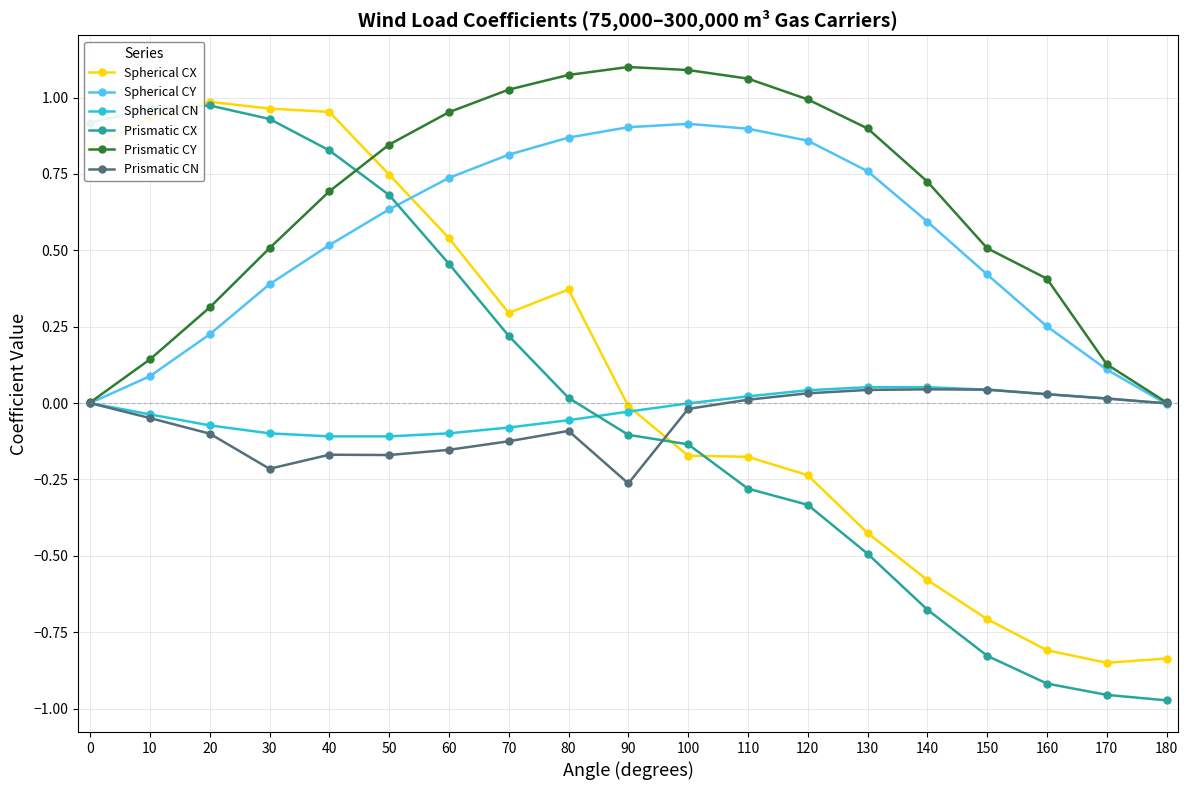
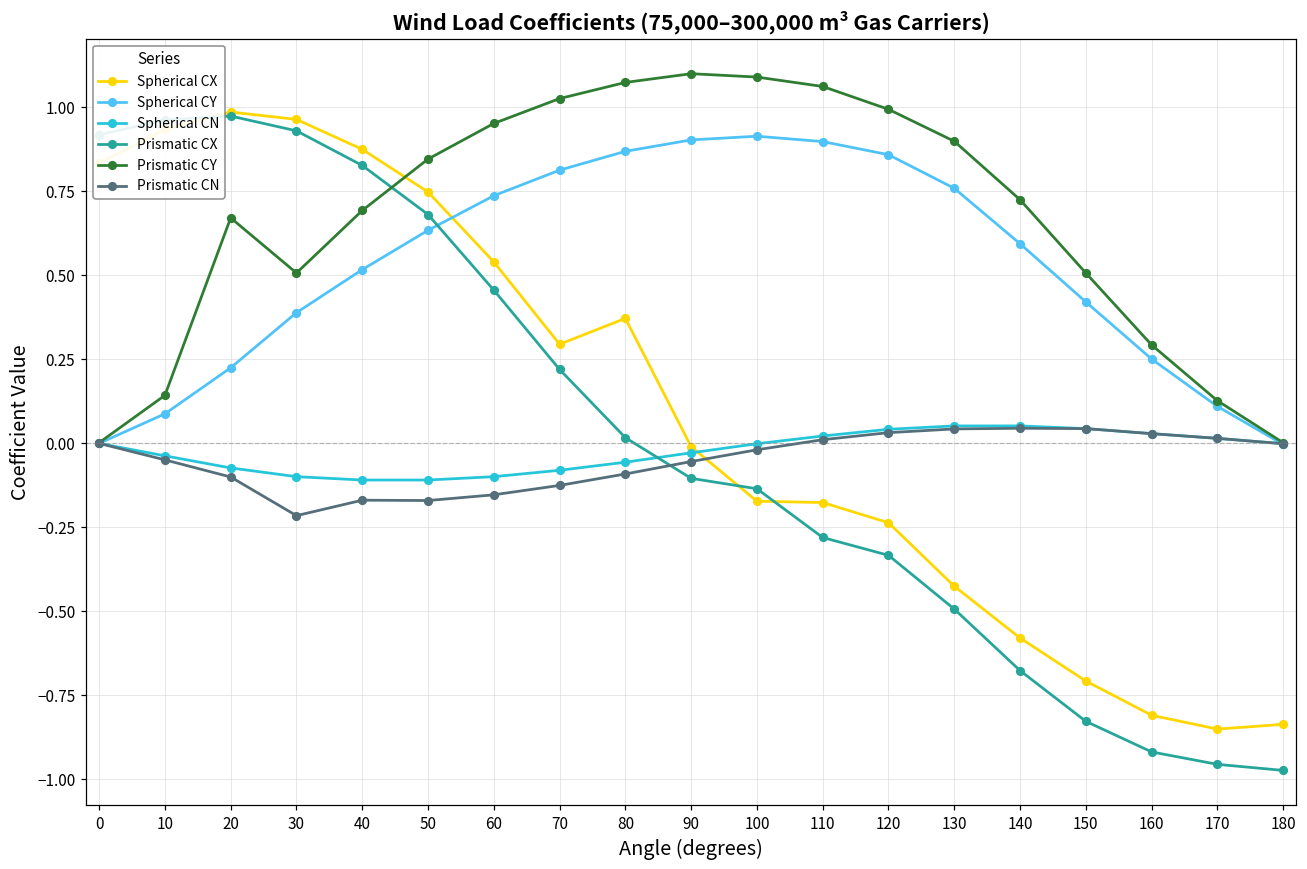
  {
    "Spherical CX": {
      "20": 0.99,
      "30": 0.96,
-     "40": 0.95,
+     "40": 0.88,
      "50": 0.75,
      "60": 0.54,
      "70": 0.30,
      "80": 0.37,
      "90": -0.01,
      "100": -0.17,
      "110": -0.18,
      "120": -0.24,
      "130": -0.43,
      "140": -0.58,
      "150": -0.71,
      "160": -0.81,
      "170": -0.85,
      "180": -0.84
    },
    "Prismatic CX": {
      "20": 0.97,
      "30": 0.93,
      "40": 0.83,
      "50": 0.68,
      "60": 0.46,
      "70": 0.22,
      "80": 0.02,
      "90": -0.10,
      "100": -0.14,
      "110": -0.28,
      "120": -0.33,
      "130": -0.49,
      "140": -0.68,
      "150": -0.83,
      "160": -0.92,
      "170": -0.96,
      "180": -0.97
    },
    "Prismatic CY": {
      "10": 0.14,
-     "20": 0.31,
+     "20": 0.67,
      "30": 0.51,
      "40": 0.69,
      "50": 0.85,
      "60": 0.95,
      "70": 1.03,
      "80": 1.07,
      "90": 1.10,
      "100": 1.09,
      "110": 1.06,
      "120": 0.99,
      "130": 0.90,
      "140": 0.73,
      "150": 0.51,
-     "160": 0.41,
+     "160": 0.29,
      "170": 0.13
    },
    "Prismatic CN": {
      "10": -0.05,
      "20": -0.10,
      "30": -0.22,
      "40": -0.17,
      "50": -0.17,
      "60": -0.15,
      "70": -0.13,
      "80": -0.09,
-     "90": -0.26,
+     "90": -0.05,
      "100": -0.02,
      "110": 0.01,
      "120": 0.03,
      "130": 0.04
    }
  }
